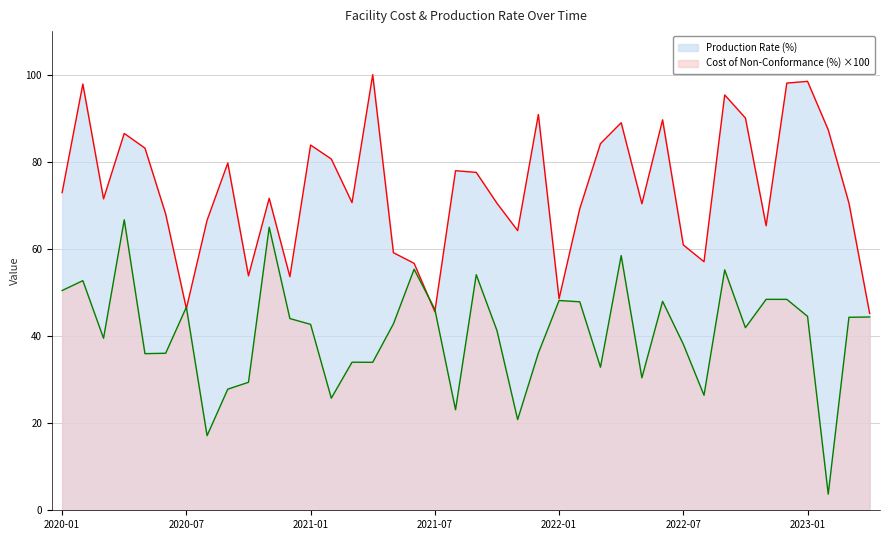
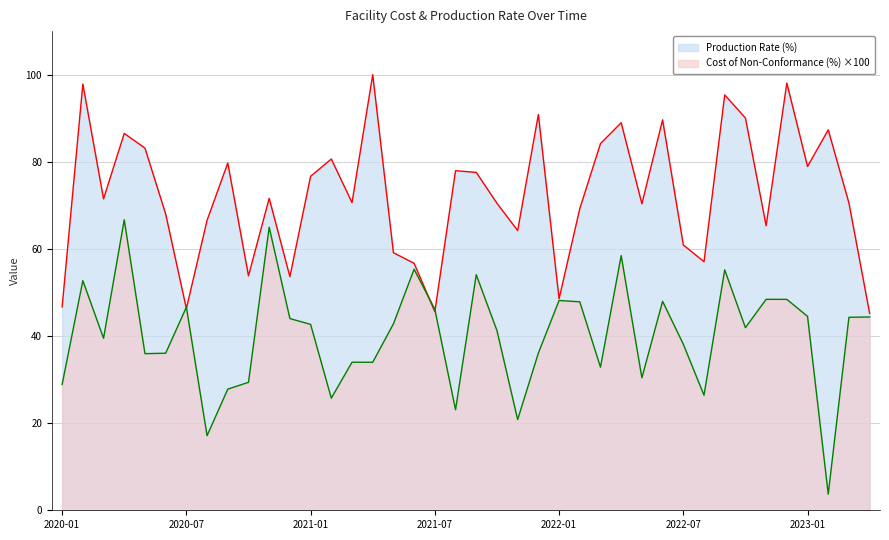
  {
    "Production Rate (%)": {
-     "2020-01": 73,
-     "2021-01": 84,
+     "2020-01": 47,
+     "2021-01": 77,
      "2022-07": 61,
-     "2023-01": 98
+     "2023-01": 79
    },
    "Cost of Non-Conformance (%) ×100": {
-     "2020-01": 50,
+     "2020-01": 29,
      "2021-01": 43,
      "2022-07": 38,
      "2023-01": 45
    }
  }
